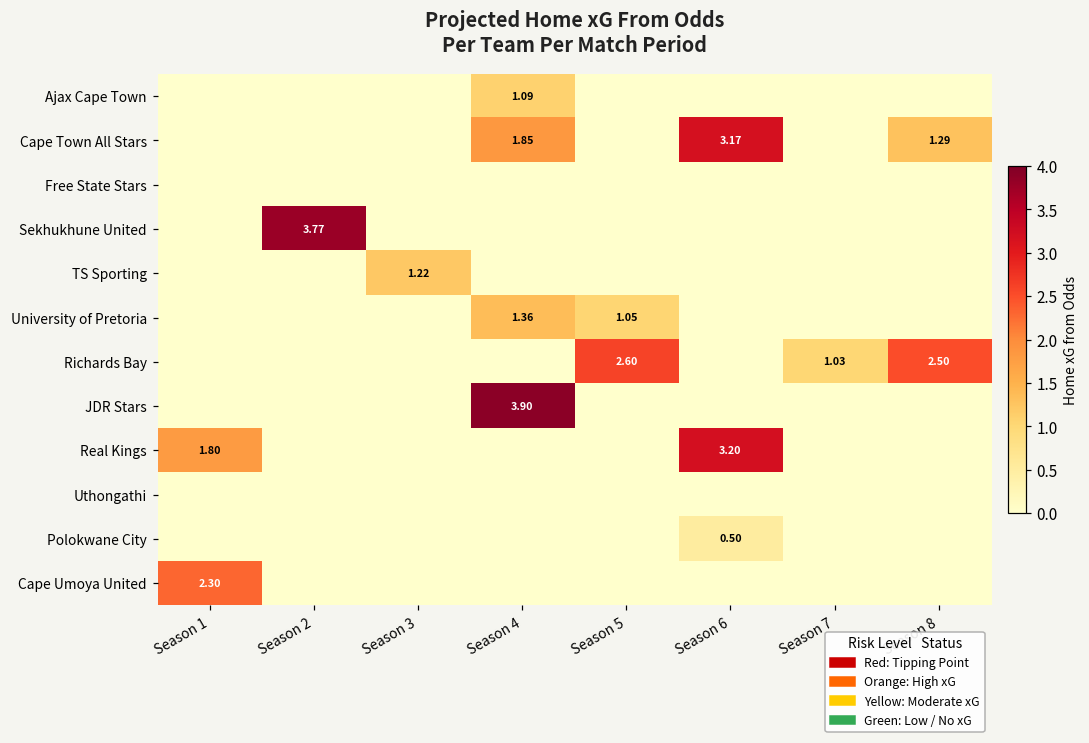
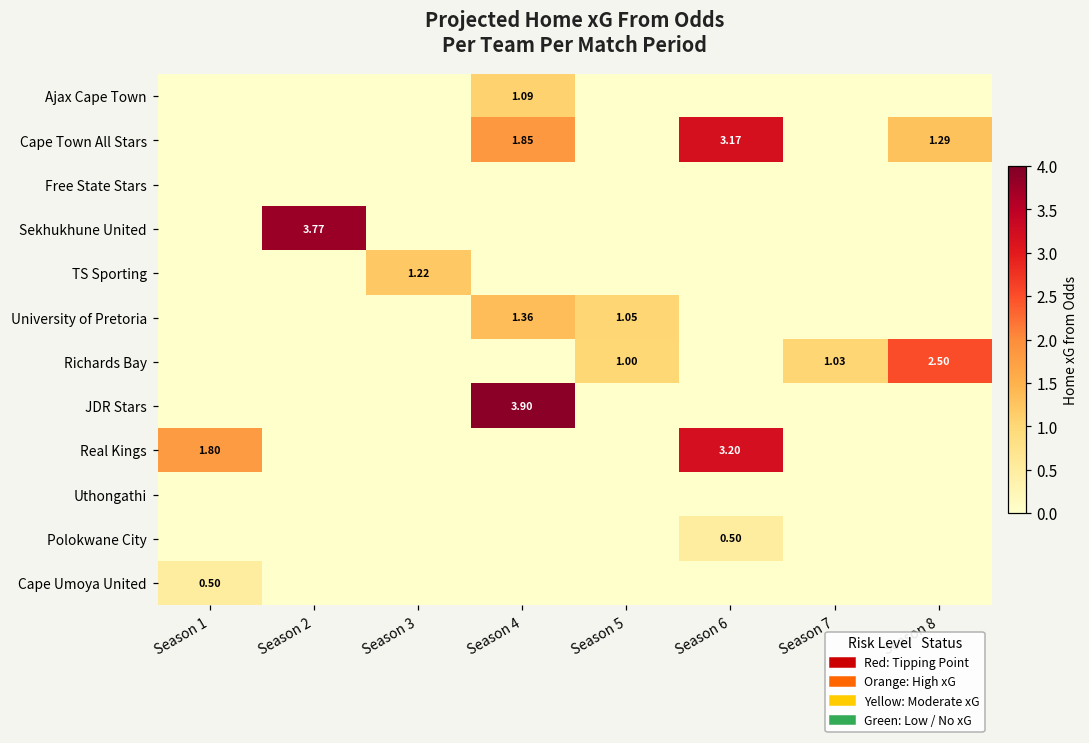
  {
    "Ajax Cape Town": {
      "Season 4": 1.09
    },
    "Cape Town All Stars": {
      "Season 4": 1.85,
      "Season 6": 3.17,
      "Season 8": 1.29
    },
    "Sekhukhune United": {
      "Season 2": 3.77
    },
    "TS Sporting": {
      "Season 3": 1.22
    },
    "University of Pretoria": {
      "Season 4": 1.36,
      "Season 5": 1.05
    },
    "Richards Bay": {
-     "Season 5": 2.60,
+     "Season 5": 1.00,
      "Season 7": 1.03,
      "Season 8": 2.50
    },
    "JDR Stars": {
      "Season 4": 3.90
    },
    "Real Kings": {
      "Season 1": 1.80,
      "Season 6": 3.20
    },
    "Polokwane City": {
      "Season 6": 0.50
    },
    "Cape Umoya United": {
-     "Season 1": 2.30
+     "Season 1": 0.50
    }
  }
